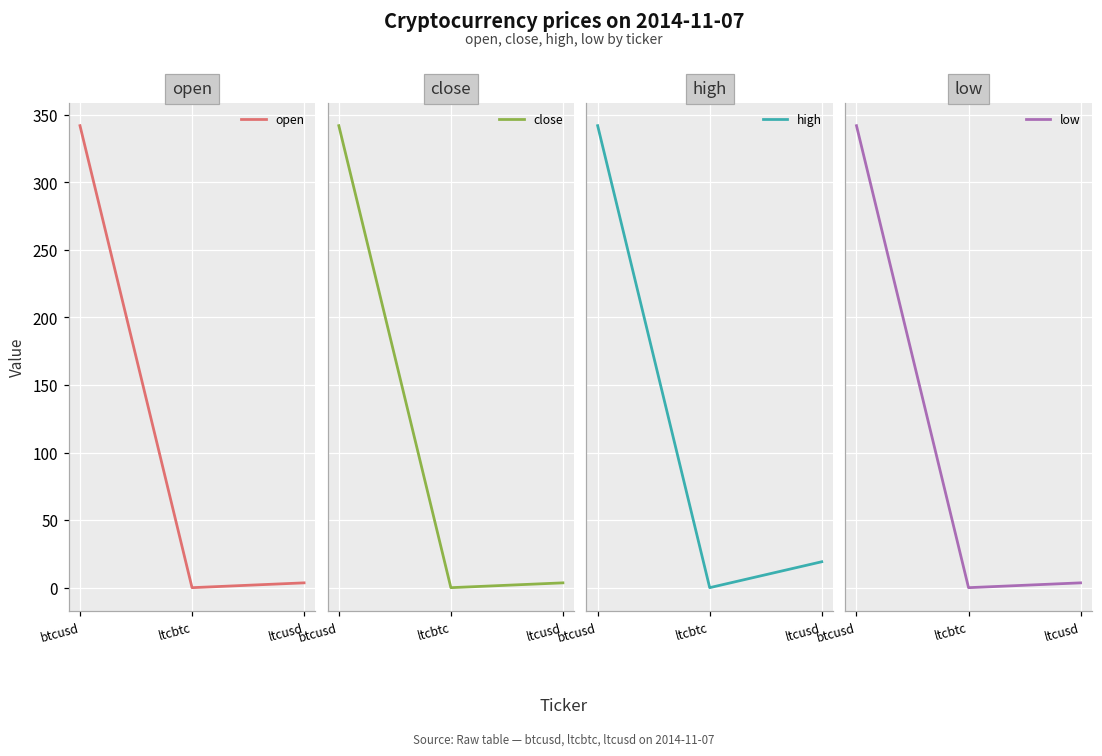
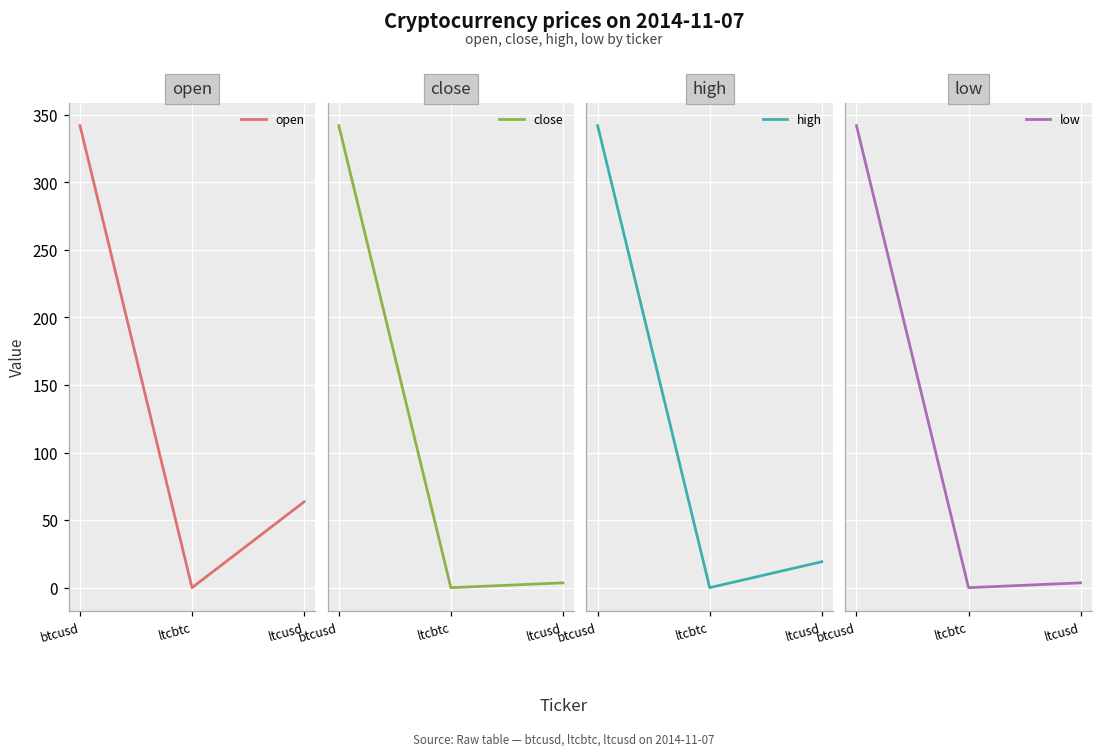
  {
    "open": {
      "btcusd": 342,
      "ltcbtc": 0,
-     "ltcusd": 4
+     "ltcusd": 64
    }
  }
